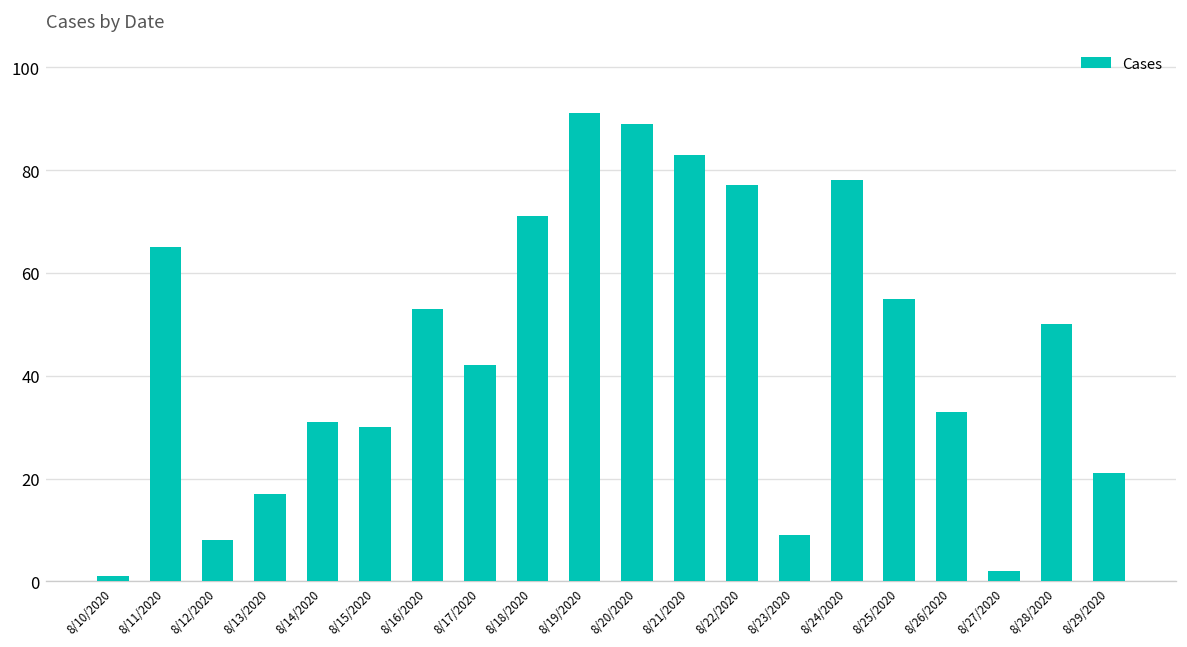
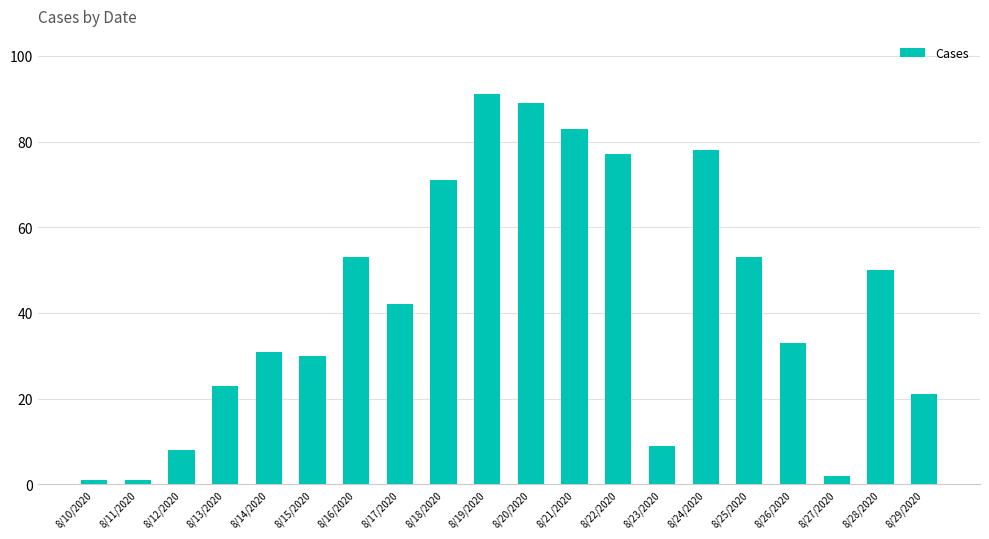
  {
    "8/10/2020": 1,
-   "8/11/2020": 65,
+   "8/11/2020": 1,
    "8/12/2020": 8,
-   "8/13/2020": 17,
+   "8/13/2020": 23,
    "8/14/2020": 31,
    "8/15/2020": 30,
    "8/16/2020": 53,
    "8/17/2020": 42,
    "8/18/2020": 71,
    "8/19/2020": 91,
    "8/20/2020": 89,
    "8/21/2020": 83,
    "8/22/2020": 77,
    "8/23/2020": 9,
    "8/24/2020": 78,
-   "8/25/2020": 55,
+   "8/25/2020": 53,
    "8/26/2020": 33,
    "8/27/2020": 2,
    "8/28/2020": 50,
    "8/29/2020": 21
  }
